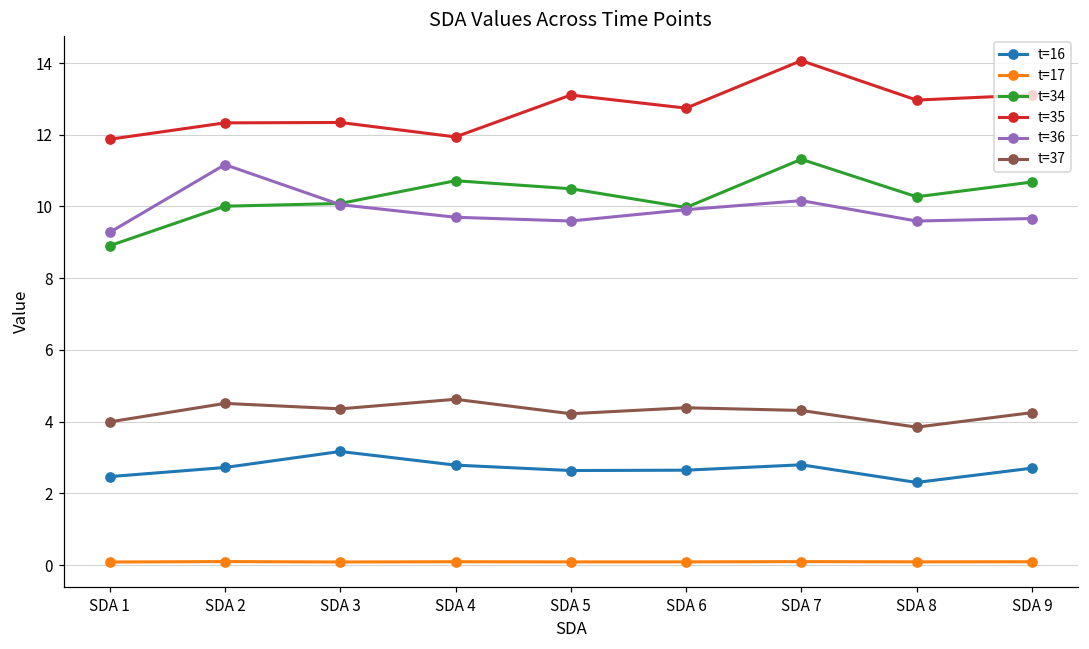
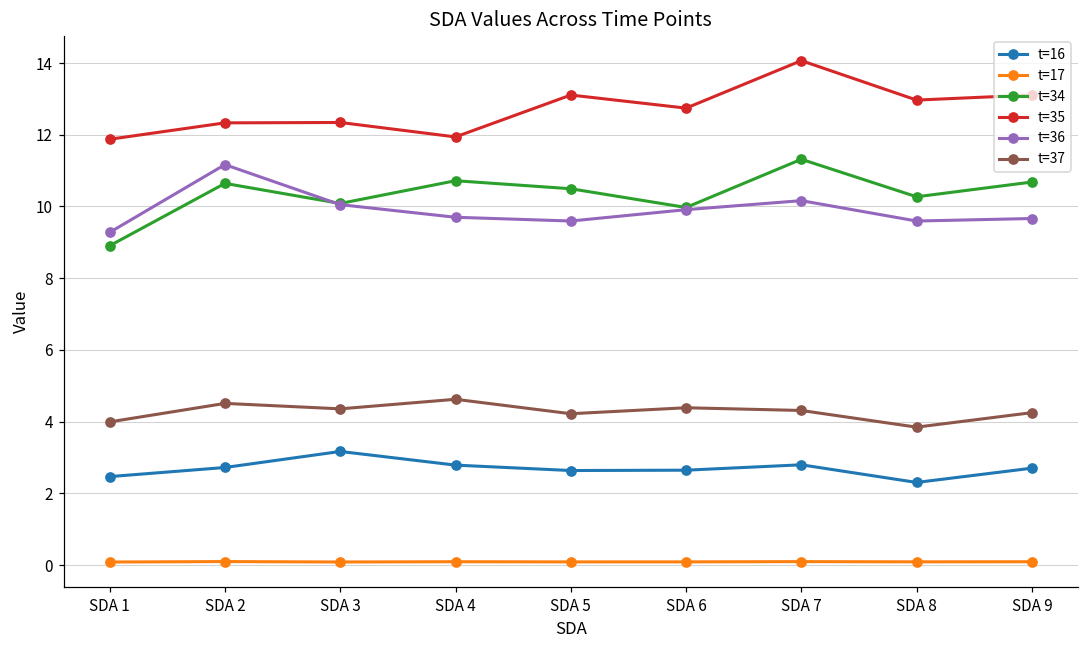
  {
    "t=16": {
      "SDA 1": 2.5,
      "SDA 2": 2.7,
      "SDA 3": 3.2,
      "SDA 4": 2.8,
      "SDA 5": 2.6,
      "SDA 6": 2.6,
      "SDA 7": 2.8,
      "SDA 8": 2.3,
      "SDA 9": 2.7
    },
    "t=17": {
      "SDA 1": 0.1,
      "SDA 2": 0.1,
      "SDA 3": 0.1,
      "SDA 4": 0.1,
      "SDA 5": 0.1,
      "SDA 6": 0.1,
      "SDA 7": 0.1,
      "SDA 8": 0.1,
      "SDA 9": 0.1
    },
    "t=34": {
      "SDA 1": 8.9,
-     "SDA 2": 10.0,
+     "SDA 2": 10.6,
      "SDA 4": 10.7,
      "SDA 5": 10.5,
      "SDA 7": 11.3,
      "SDA 8": 10.3,
      "SDA 9": 10.7
    },
    "t=35": {
      "SDA 1": 11.9,
      "SDA 2": 12.3,
      "SDA 3": 12.3,
      "SDA 4": 11.9,
      "SDA 5": 13.1,
      "SDA 6": 12.7,
      "SDA 7": 14.1,
      "SDA 8": 13.0
    },
    "t=36": {
      "SDA 1": 9.3,
      "SDA 2": 11.2,
      "SDA 4": 9.7,
      "SDA 5": 9.6,
      "SDA 7": 10.2,
      "SDA 8": 9.6,
      "SDA 9": 9.7
    },
    "t=37": {
      "SDA 1": 4.0,
      "SDA 2": 4.5,
      "SDA 3": 4.4,
      "SDA 4": 4.6,
      "SDA 5": 4.2,
      "SDA 6": 4.4,
      "SDA 7": 4.3,
      "SDA 8": 3.8,
      "SDA 9": 4.2
    }
  }
